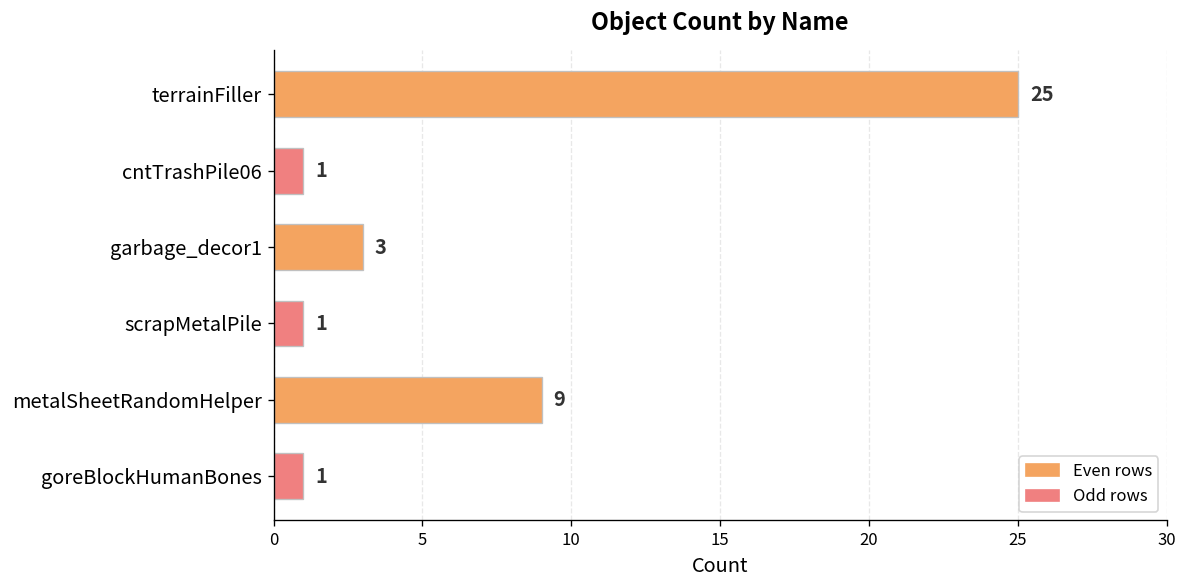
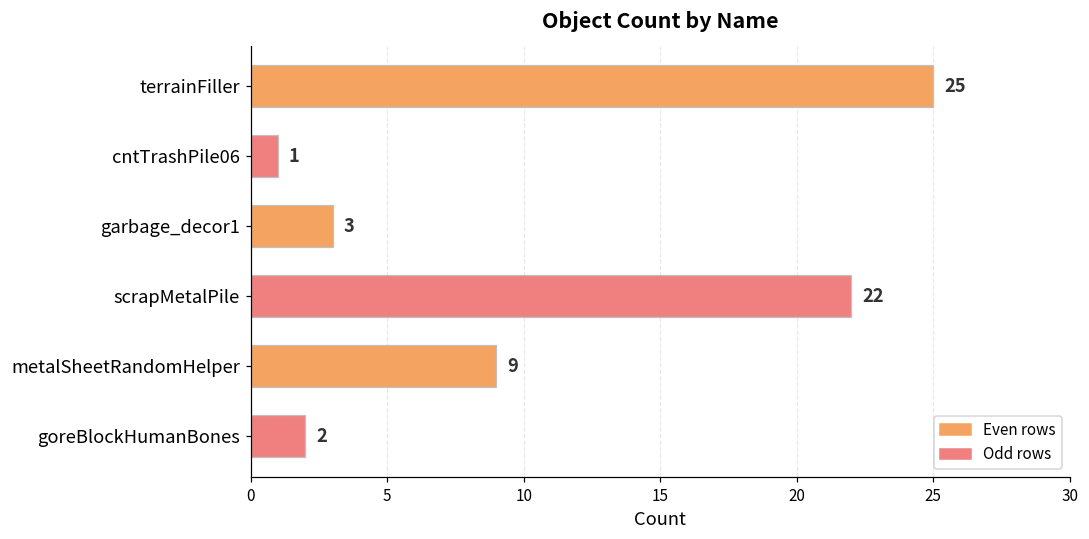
  {
    "terrainFiller": 25,
    "cntTrashPile06": 1,
    "garbage_decor1": 3,
-   "scrapMetalPile": 1,
+   "scrapMetalPile": 22,
    "metalSheetRandomHelper": 9,
-   "goreBlockHumanBones": 1
+   "goreBlockHumanBones": 2
  }
